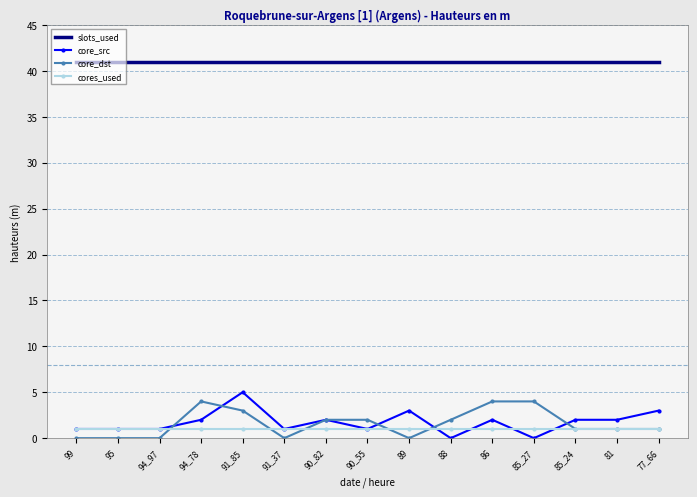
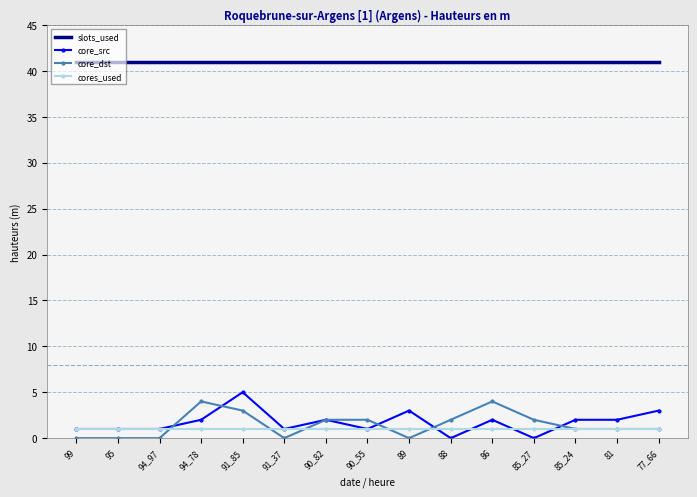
  {
    "slots_used": {
      "94_97": 41,
      "94_78": 41,
      "91_85": 41,
      "91_37": 41,
      "90_82": 41,
      "90_55": 41,
      "89": 41,
      "88": 41,
      "86": 41,
      "85_27": 41,
      "85_24": 41,
      "81": 41,
      "77_66": 41
    },
    "core_src": {
      "94_78": 2,
      "91_85": 5,
      "89": 3,
      "88": 0,
      "86": 2,
      "85_27": 0,
      "85_24": 2,
      "81": 2,
      "77_66": 3
    },
    "core_dst": {
      "99": 0,
      "95": 0,
      "94_97": 0,
      "94_78": 4,
      "91_85": 3,
      "91_37": 0,
      "90_55": 2,
      "89": 0,
      "88": 2,
      "86": 4,
-     "85_27": 4
+     "85_27": 2
    },
    "cores_used": {
      "94_78": 1,
      "91_85": 1,
      "90_82": 1,
      "89": 1,
      "88": 1,
      "86": 1,
      "85_27": 1
    }
  }
